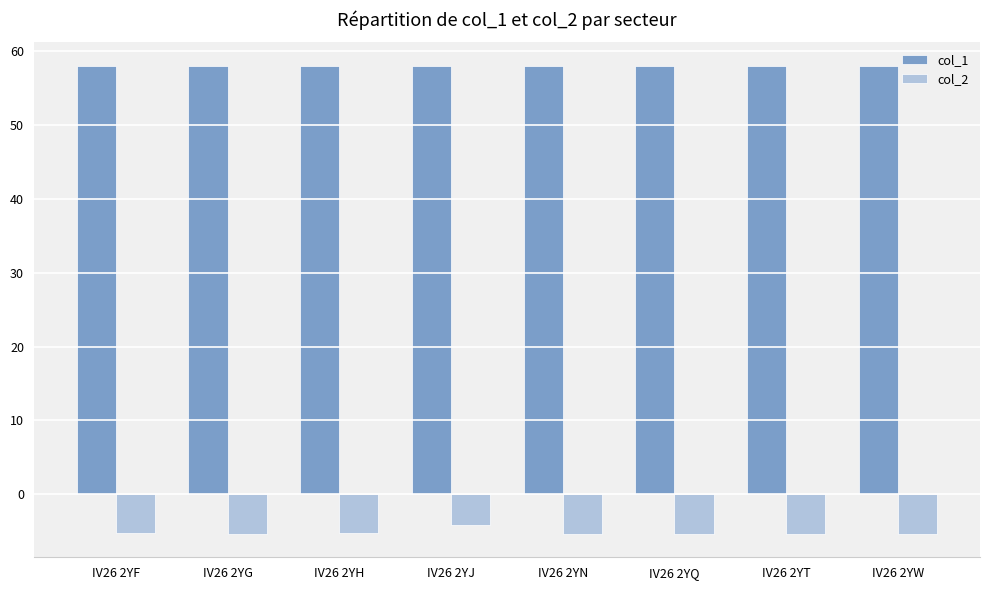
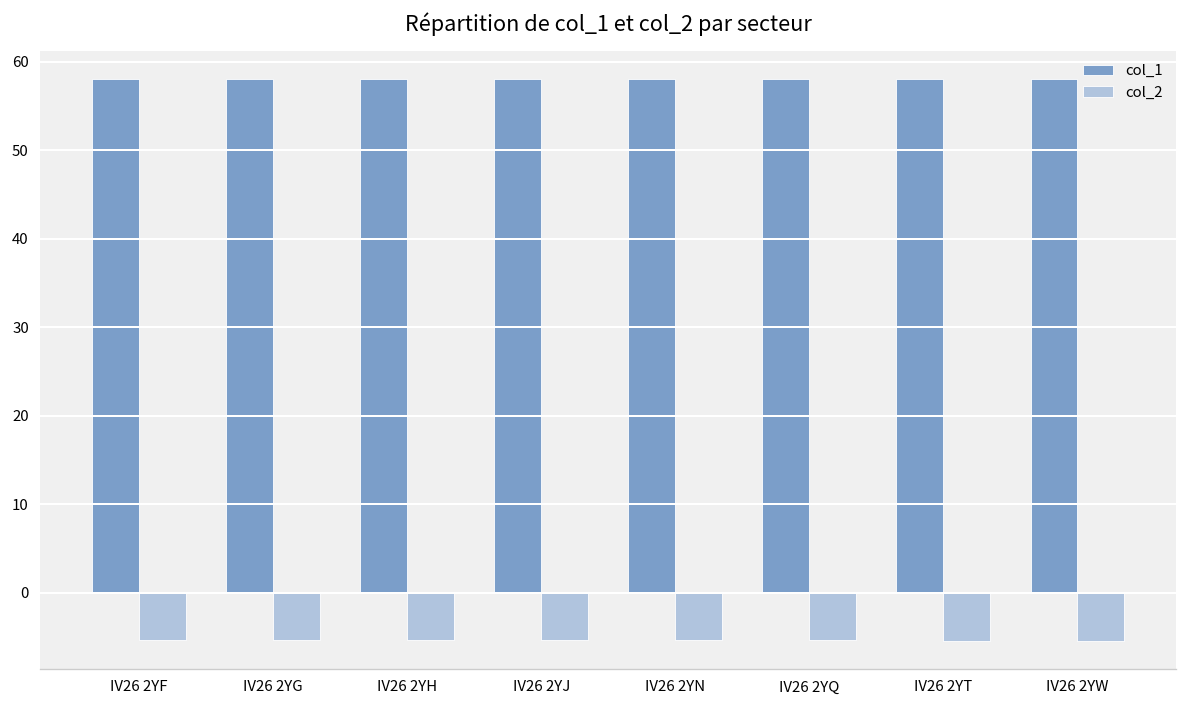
  {
    "col_1": {
      "IV26 2YF": 58,
      "IV26 2YG": 58,
      "IV26 2YH": 58,
      "IV26 2YJ": 58,
      "IV26 2YN": 58,
      "IV26 2YQ": 58,
      "IV26 2YT": 58,
      "IV26 2YW": 58
    },
    "col_2": {
      "IV26 2YF": -5,
      "IV26 2YG": -5,
      "IV26 2YH": -5,
-     "IV26 2YJ": -4,
+     "IV26 2YJ": -5,
      "IV26 2YN": -5,
      "IV26 2YQ": -5,
      "IV26 2YT": -5,
      "IV26 2YW": -5
    }
  }
